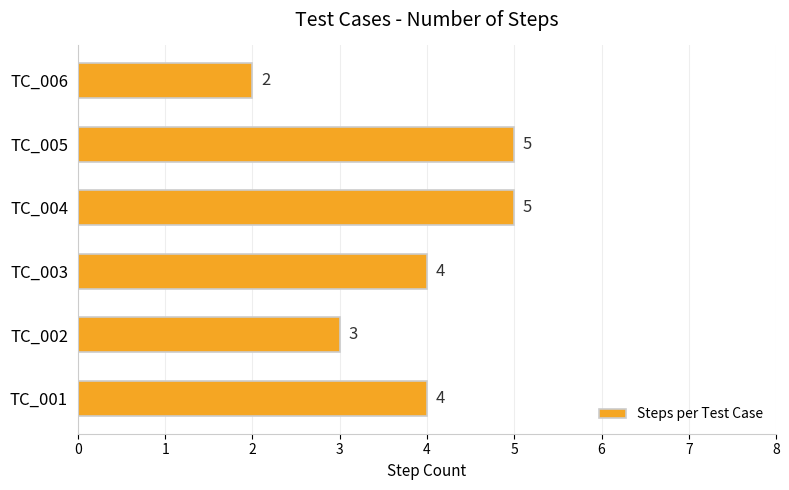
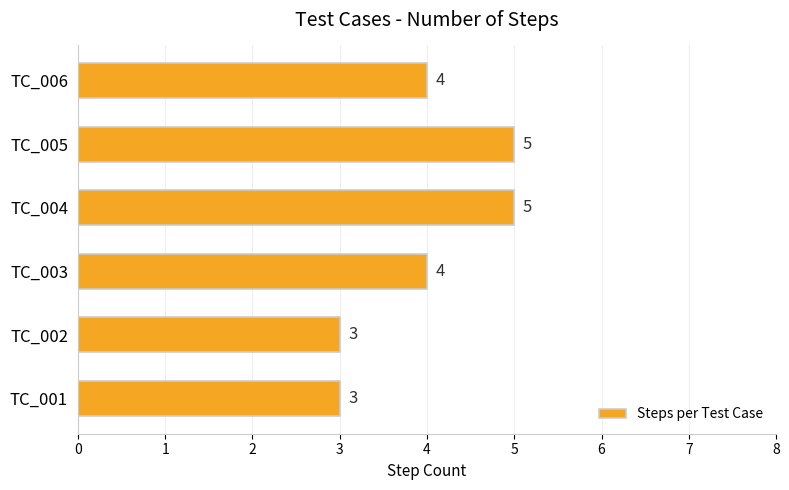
  {
-   "TC_006": 2,
+   "TC_006": 4,
    "TC_005": 5,
    "TC_004": 5,
    "TC_003": 4,
    "TC_002": 3,
-   "TC_001": 4
+   "TC_001": 3
  }
